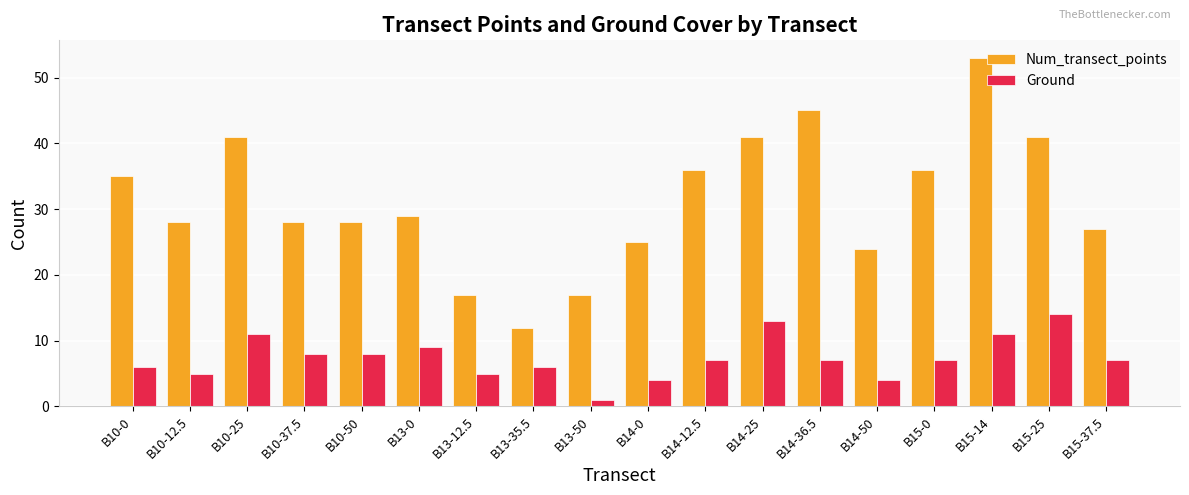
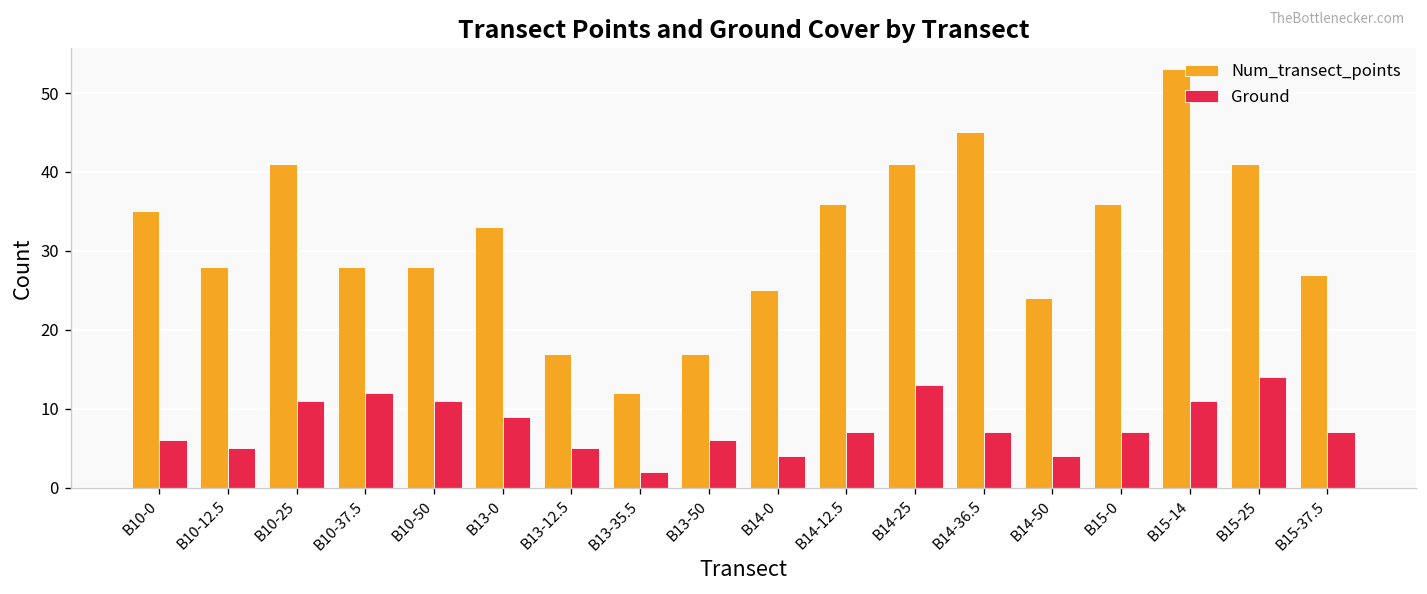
  {
    "Num_transect_points": {
      "B10-0": 35,
      "B10-12.5": 28,
      "B10-25": 41,
      "B10-37.5": 28,
      "B10-50": 28,
-     "B13-0": 29,
+     "B13-0": 33,
      "B13-12.5": 17,
      "B13-35.5": 12,
      "B13-50": 17,
      "B14-0": 25,
      "B14-12.5": 36,
      "B14-25": 41,
      "B14-36.5": 45,
      "B14-50": 24,
      "B15-0": 36,
      "B15-14": 53,
      "B15-25": 41,
      "B15-37.5": 27
    },
    "Ground": {
      "B10-0": 6,
      "B10-12.5": 5,
      "B10-25": 11,
-     "B10-37.5": 8,
-     "B10-50": 8,
+     "B10-37.5": 12,
+     "B10-50": 11,
      "B13-0": 9,
      "B13-12.5": 5,
-     "B13-35.5": 6,
-     "B13-50": 1,
+     "B13-35.5": 2,
+     "B13-50": 6,
      "B14-0": 4,
      "B14-12.5": 7,
      "B14-25": 13,
      "B14-36.5": 7,
      "B14-50": 4,
      "B15-0": 7,
      "B15-14": 11,
      "B15-25": 14,
      "B15-37.5": 7
    }
  }
